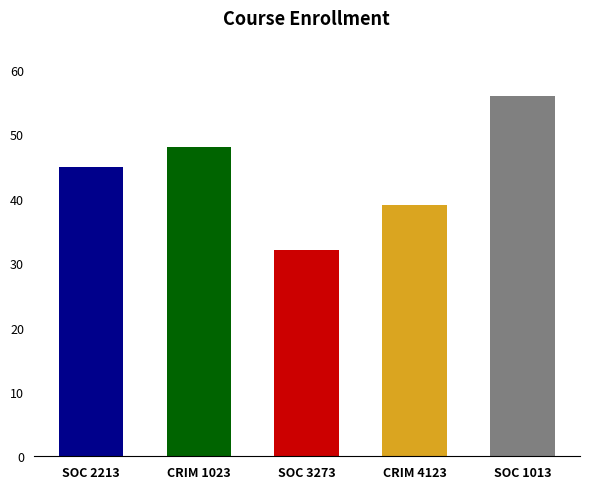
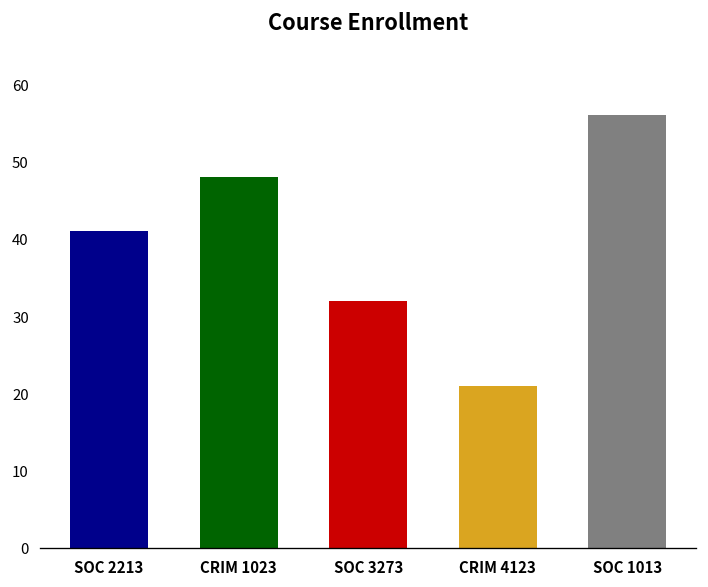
  {
-   "SOC 2213": 45,
+   "SOC 2213": 41,
    "CRIM 1023": 48,
    "SOC 3273": 32,
-   "CRIM 4123": 39,
+   "CRIM 4123": 21,
    "SOC 1013": 56
  }
